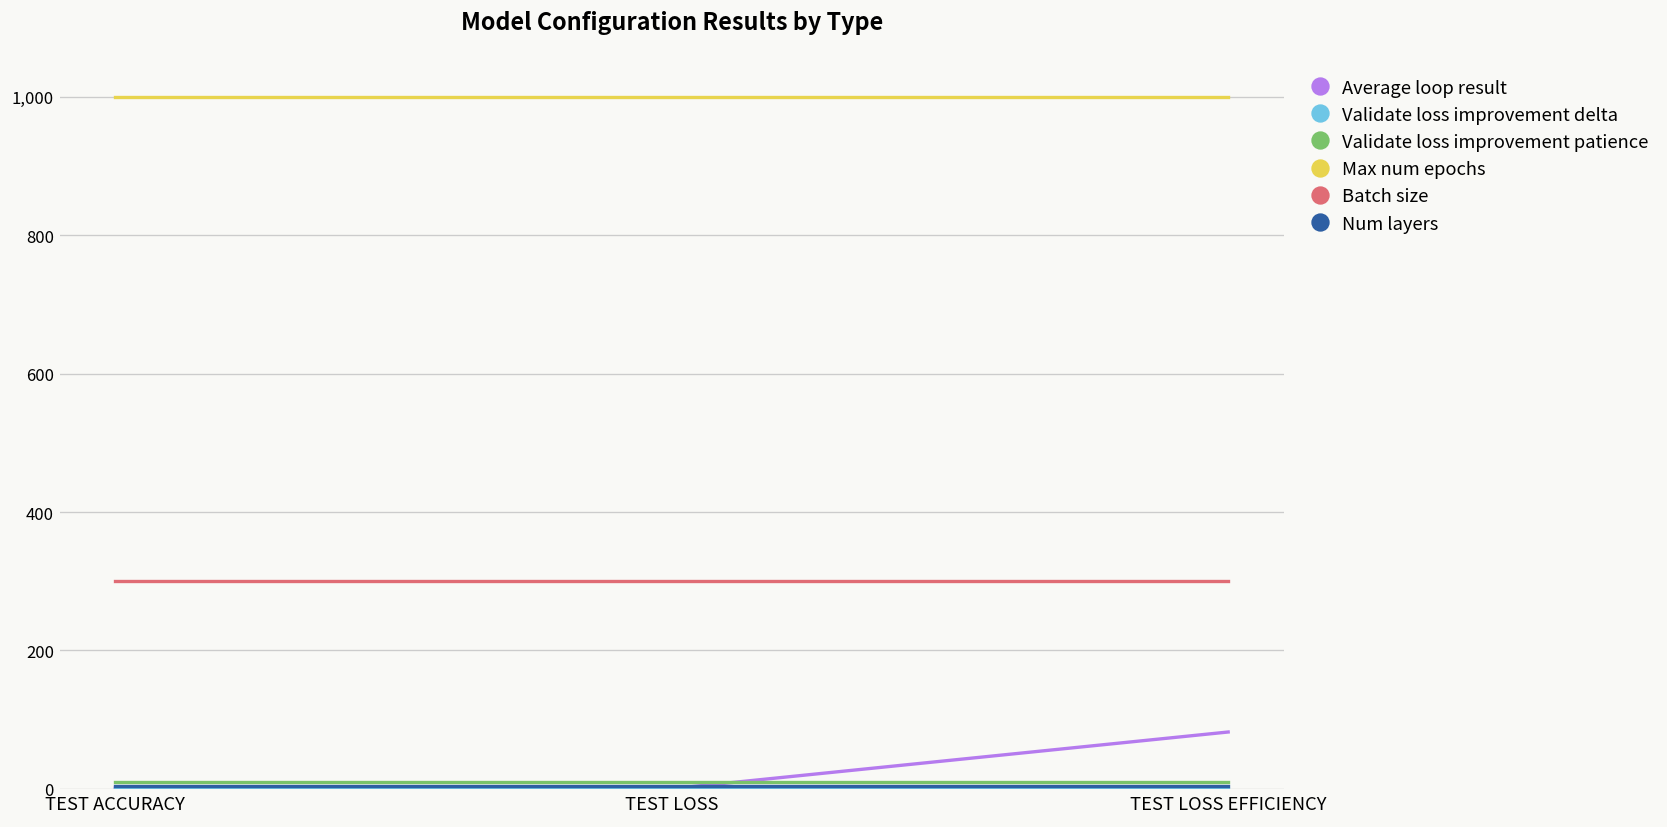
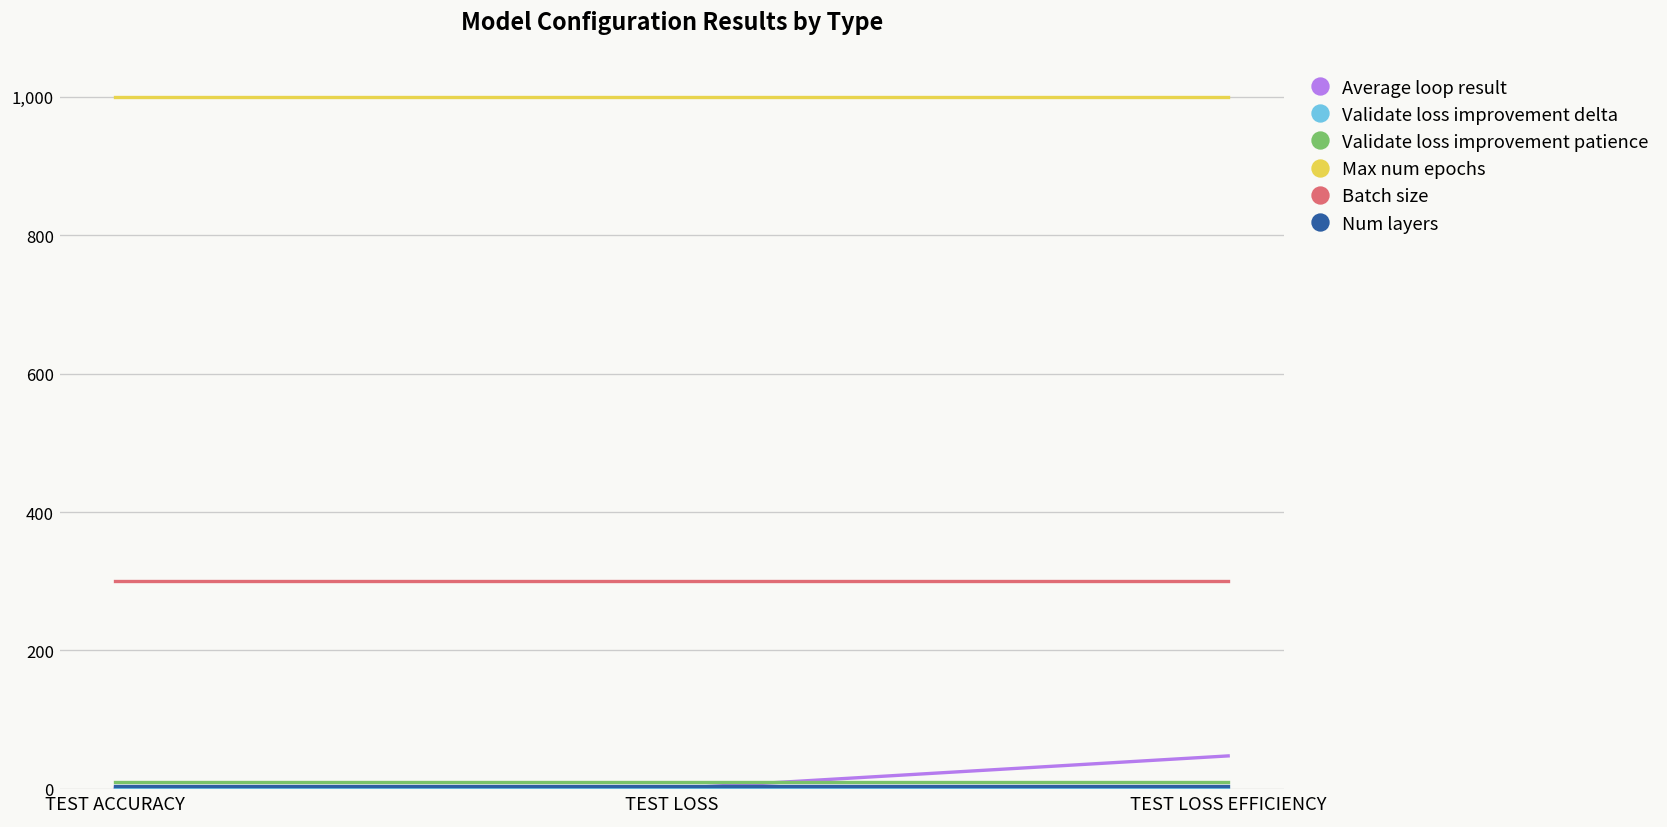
  {
    "Average loop result": {
-     "TEST LOSS EFFICIENCY": "80"
+     "TEST LOSS EFFICIENCY": "50"
    },
    "Validate loss improvement patience": {
      "TEST ACCURACY": "10",
      "TEST LOSS": "10",
      "TEST LOSS EFFICIENCY": "10"
    },
    "Max num epochs": {
      "TEST ACCURACY": "1,000",
      "TEST LOSS": "1,000",
      "TEST LOSS EFFICIENCY": "1,000"
    },
    "Batch size": {
      "TEST ACCURACY": "300",
      "TEST LOSS": "300",
      "TEST LOSS EFFICIENCY": "300"
    }
  }
